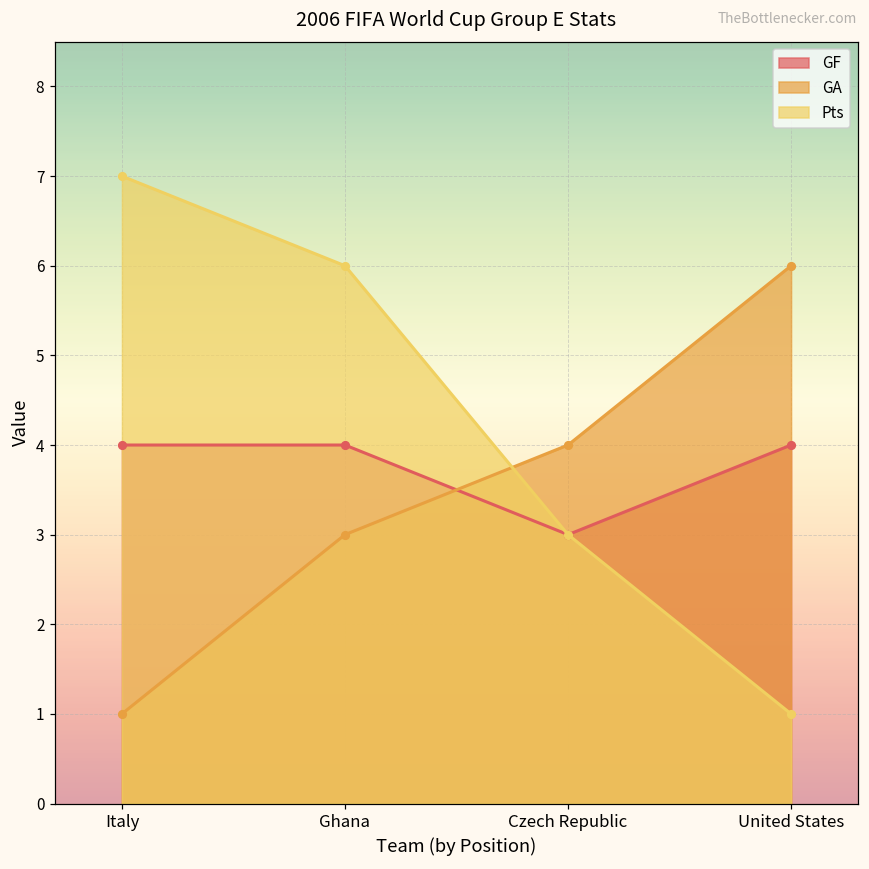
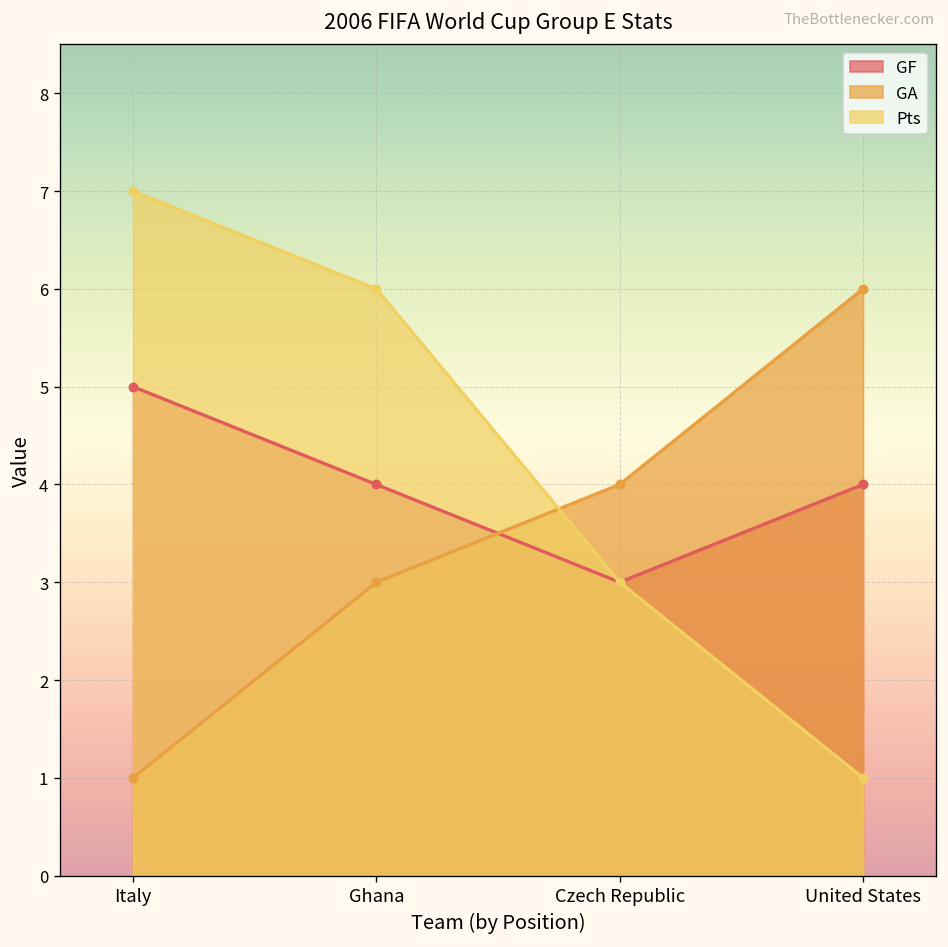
  {
    "GF": {
-     "Italy": 4,
+     "Italy": 5,
      "Ghana": 4,
      "United States": 4
    }
  }
